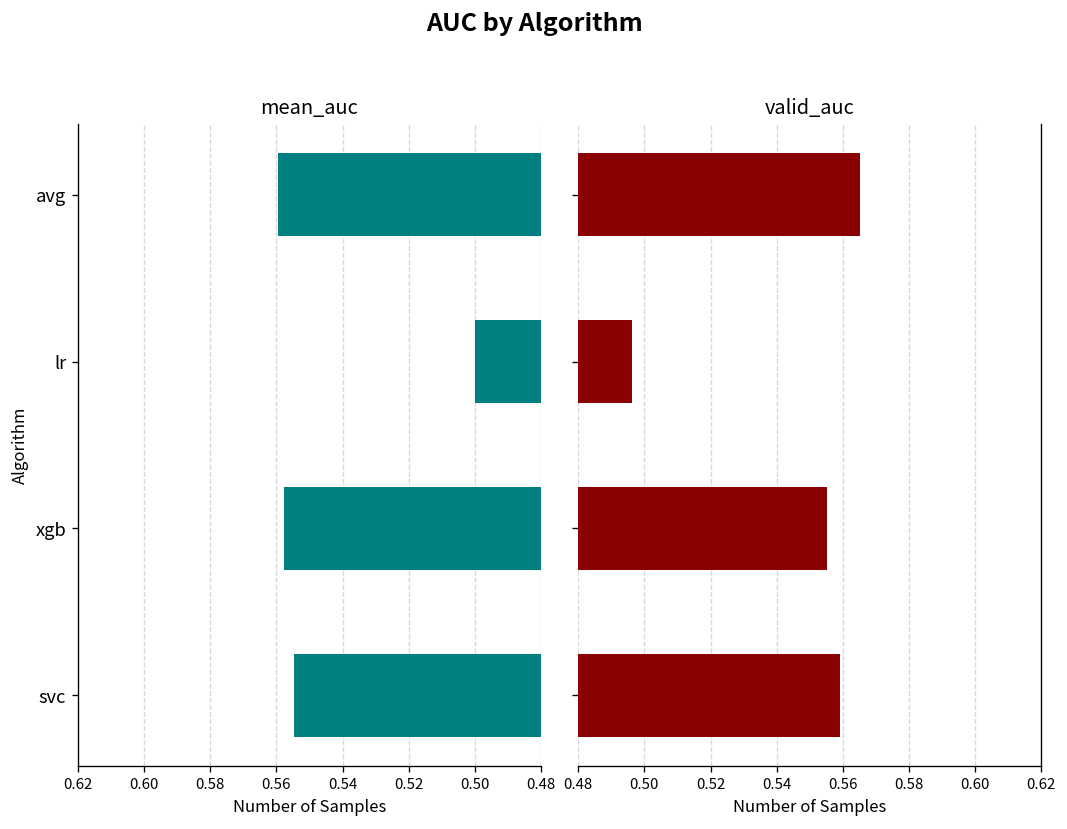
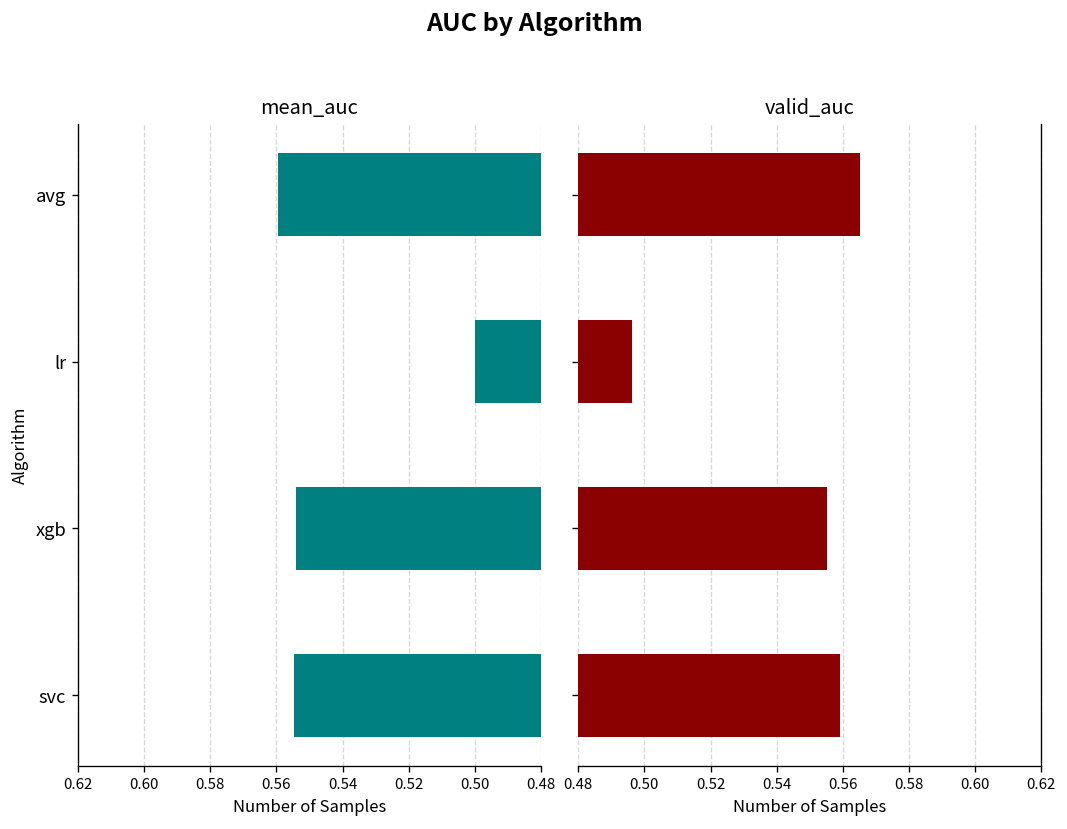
  {
    "mean_auc": {
      "avg": 0.560,
      "lr": 0.500,
-     "xgb": 0.558,
+     "xgb": 0.554,
      "svc": 0.555
    }
  }
